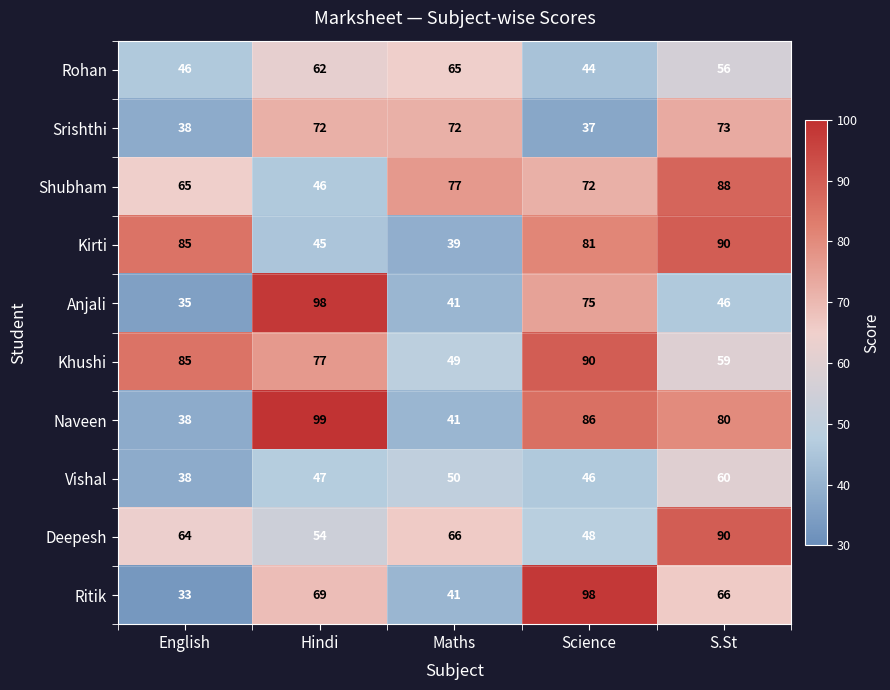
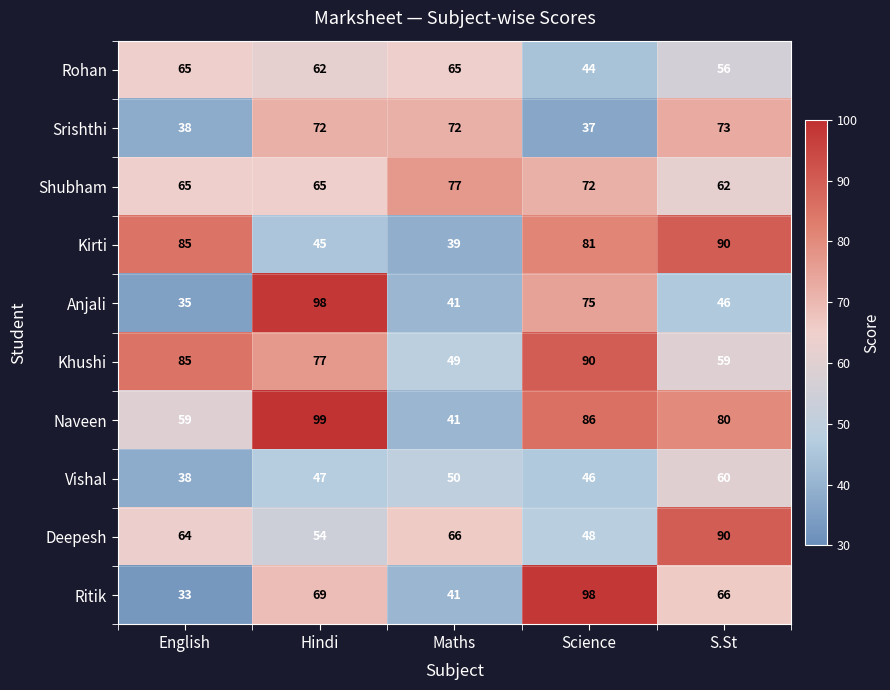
  {
    "Rohan": {
-     "English": 46,
+     "English": 65,
      "Hindi": 62,
      "Maths": 65,
      "Science": 44,
      "S.St": 56
    },
    "Srishthi": {
      "English": 38,
      "Hindi": 72,
      "Maths": 72,
      "Science": 37,
      "S.St": 73
    },
    "Shubham": {
      "English": 65,
-     "Hindi": 46,
+     "Hindi": 65,
      "Maths": 77,
      "Science": 72,
-     "S.St": 88
+     "S.St": 62
    },
    "Kirti": {
      "English": 85,
      "Hindi": 45,
      "Maths": 39,
      "Science": 81,
      "S.St": 90
    },
    "Anjali": {
      "English": 35,
      "Hindi": 98,
      "Maths": 41,
      "Science": 75,
      "S.St": 46
    },
    "Khushi": {
      "English": 85,
      "Hindi": 77,
      "Maths": 49,
      "Science": 90,
      "S.St": 59
    },
    "Naveen": {
-     "English": 38,
+     "English": 59,
      "Hindi": 99,
      "Maths": 41,
      "Science": 86,
      "S.St": 80
    },
    "Vishal": {
      "English": 38,
      "Hindi": 47,
      "Maths": 50,
      "Science": 46,
      "S.St": 60
    },
    "Deepesh": {
      "English": 64,
      "Hindi": 54,
      "Maths": 66,
      "Science": 48,
      "S.St": 90
    },
    "Ritik": {
      "English": 33,
      "Hindi": 69,
      "Maths": 41,
      "Science": 98,
      "S.St": 66
    }
  }
